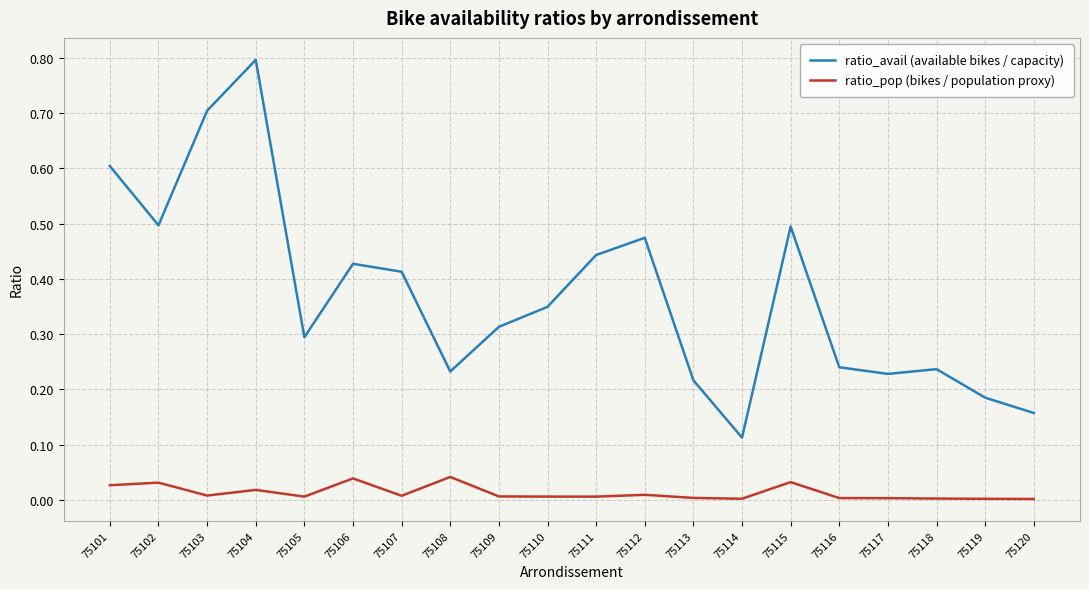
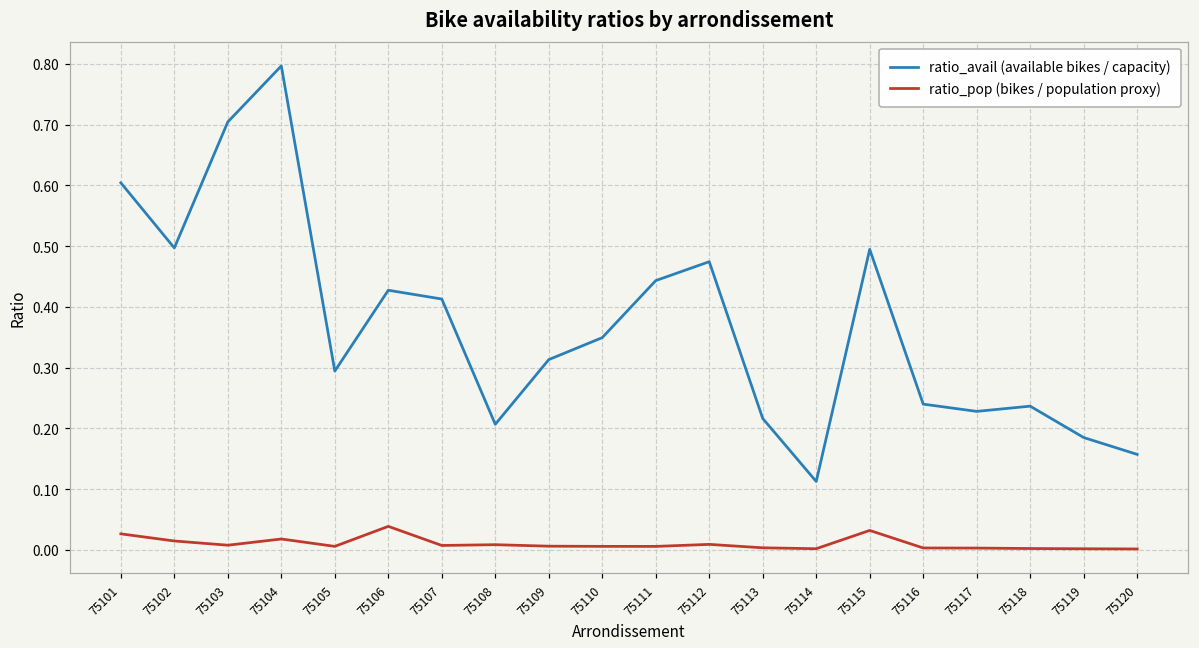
  {
    "ratio_avail (available bikes / capacity)": {
      "75101": 0.60,
      "75102": 0.50,
      "75103": 0.70,
      "75104": 0.80,
      "75105": 0.29,
      "75106": 0.43,
      "75107": 0.41,
-     "75108": 0.23,
+     "75108": 0.21,
      "75109": 0.31,
      "75110": 0.35,
      "75111": 0.44,
      "75112": 0.47,
      "75113": 0.22,
      "75114": 0.11,
      "75115": 0.49,
      "75116": 0.24,
      "75117": 0.23,
      "75118": 0.24,
      "75119": 0.18,
      "75120": 0.16
    },
    "ratio_pop (bikes / population proxy)": {
      "75101": 0.03,
-     "75102": 0.03,
+     "75102": 0.01,
      "75103": 0.01,
      "75104": 0.02,
      "75105": 0.01,
      "75106": 0.04,
      "75107": 0.01,
-     "75108": 0.04,
+     "75108": 0.01,
      "75109": 0.01,
      "75110": 0.01,
      "75111": 0.01,
      "75112": 0.01,
      "75113": 0.00,
      "75114": 0.00,
      "75115": 0.03,
      "75116": 0.00,
      "75117": 0.00,
      "75118": 0.00,
      "75119": 0.00,
      "75120": 0.00
    }
  }
